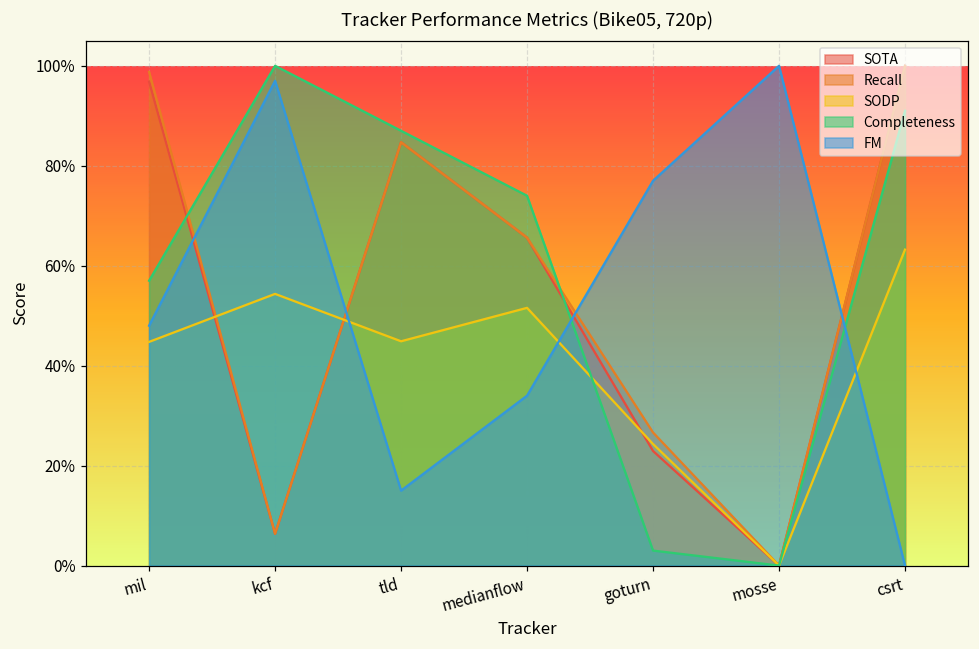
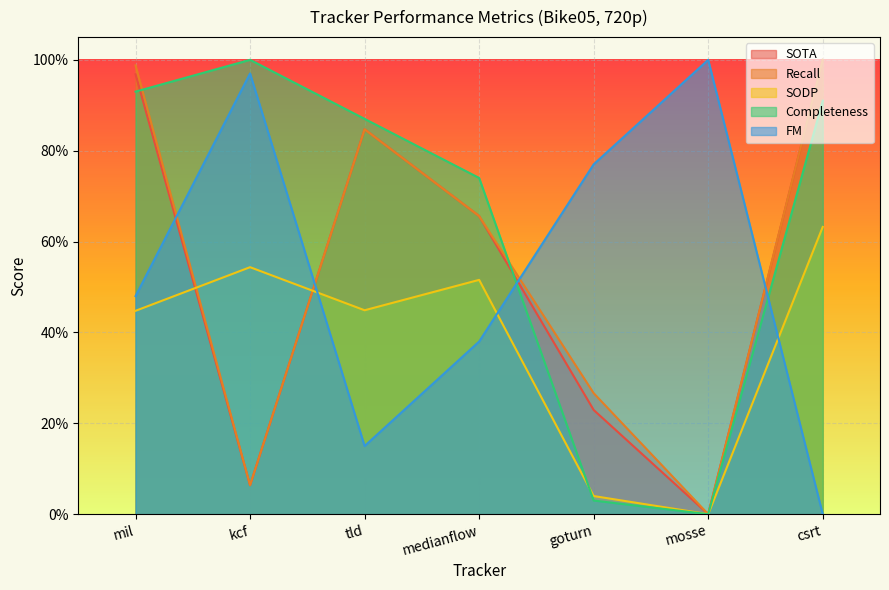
  {
    "SODP": {
      "mil": "45%",
      "kcf": "54%",
      "tld": "45%",
      "medianflow": "52%",
-     "goturn": "24%",
+     "goturn": "4%",
      "csrt": "63%"
    },
    "Completeness": {
-     "mil": "57%",
+     "mil": "93%",
      "kcf": "100%",
      "tld": "87%",
      "medianflow": "74%",
      "goturn": "3%"
    },
    "FM": {
      "mil": "48%",
      "kcf": "97%",
      "tld": "15%",
-     "medianflow": "34%",
+     "medianflow": "38%",
      "goturn": "77%",
      "mosse": "100%",
      "csrt": "0%"
    }
  }
